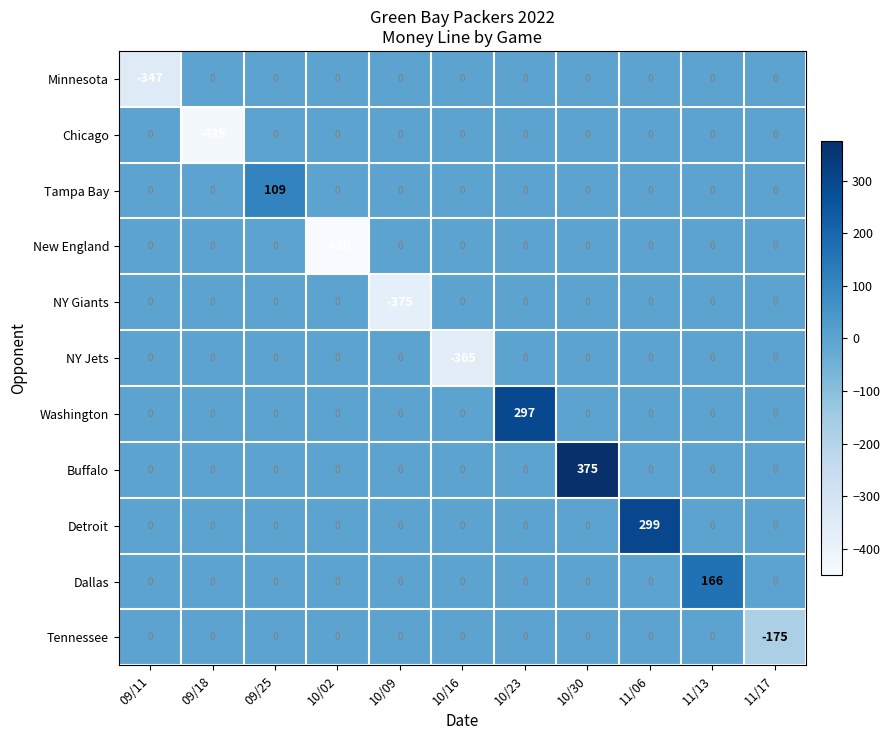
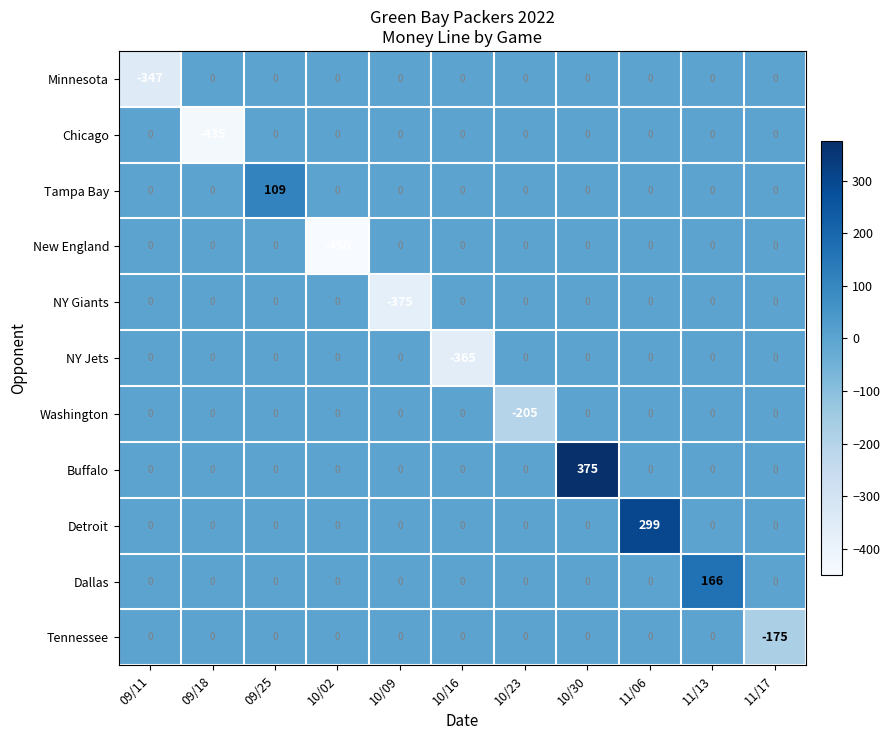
  {
    "Minnesota": {
      "09/18": 0,
      "09/25": 0,
      "10/02": 0,
      "10/09": 0,
      "10/16": 0,
      "10/23": 0,
      "10/30": 0,
      "11/06": 0,
      "11/13": 0,
      "11/17": 0
    },
    "Chicago": {
      "09/11": 0,
      "09/25": 0,
      "10/02": 0,
      "10/09": 0,
      "10/16": 0,
      "10/23": 0,
      "10/30": 0,
      "11/06": 0,
      "11/13": 0,
      "11/17": 0
    },
    "Tampa Bay": {
      "09/11": 0,
      "09/18": 0,
      "09/25": 109,
      "10/02": 0,
      "10/09": 0,
      "10/16": 0,
      "10/23": 0,
      "10/30": 0,
      "11/06": 0,
      "11/13": 0,
      "11/17": 0
    },
    "New England": {
      "09/11": 0,
      "09/18": 0,
      "09/25": 0,
      "10/09": 0,
      "10/16": 0,
      "10/23": 0,
      "10/30": 0,
      "11/06": 0,
      "11/13": 0,
      "11/17": 0
    },
    "NY Giants": {
      "09/11": 0,
      "09/18": 0,
      "09/25": 0,
      "10/02": 0,
      "10/16": 0,
      "10/23": 0,
      "10/30": 0,
      "11/06": 0,
      "11/13": 0,
      "11/17": 0
    },
    "NY Jets": {
      "09/11": 0,
      "09/18": 0,
      "09/25": 0,
      "10/02": 0,
      "10/09": 0,
      "10/23": 0,
      "10/30": 0,
      "11/06": 0,
      "11/13": 0,
      "11/17": 0
    },
    "Washington": {
      "09/11": 0,
      "09/18": 0,
      "09/25": 0,
      "10/02": 0,
      "10/09": 0,
      "10/16": 0,
-     "10/23": 297,
+     "10/23": -205,
      "10/30": 0,
      "11/06": 0,
      "11/13": 0,
      "11/17": 0
    },
    "Buffalo": {
      "09/11": 0,
      "09/18": 0,
      "09/25": 0,
      "10/02": 0,
      "10/09": 0,
      "10/16": 0,
      "10/23": 0,
      "10/30": 375,
      "11/06": 0,
      "11/13": 0,
      "11/17": 0
    },
    "Detroit": {
      "09/11": 0,
      "09/18": 0,
      "09/25": 0,
      "10/02": 0,
      "10/09": 0,
      "10/16": 0,
      "10/23": 0,
      "10/30": 0,
      "11/06": 299,
      "11/13": 0,
      "11/17": 0
    },
    "Dallas": {
      "09/11": 0,
      "09/18": 0,
      "09/25": 0,
      "10/02": 0,
      "10/09": 0,
      "10/16": 0,
      "10/23": 0,
      "10/30": 0,
      "11/06": 0,
      "11/13": 166,
      "11/17": 0
    },
    "Tennessee": {
      "09/11": 0,
      "09/18": 0,
      "09/25": 0,
      "10/02": 0,
      "10/09": 0,
      "10/16": 0,
      "10/23": 0,
      "10/30": 0,
      "11/06": 0,
      "11/13": 0,
      "11/17": -175
    }
  }
